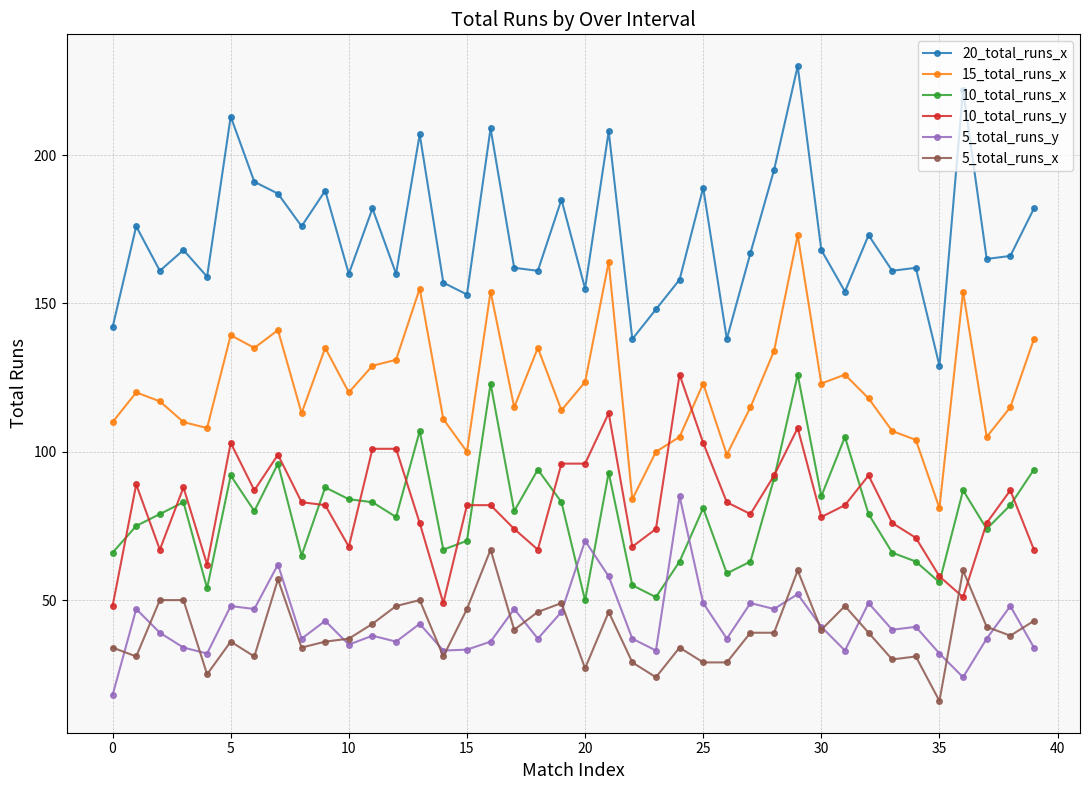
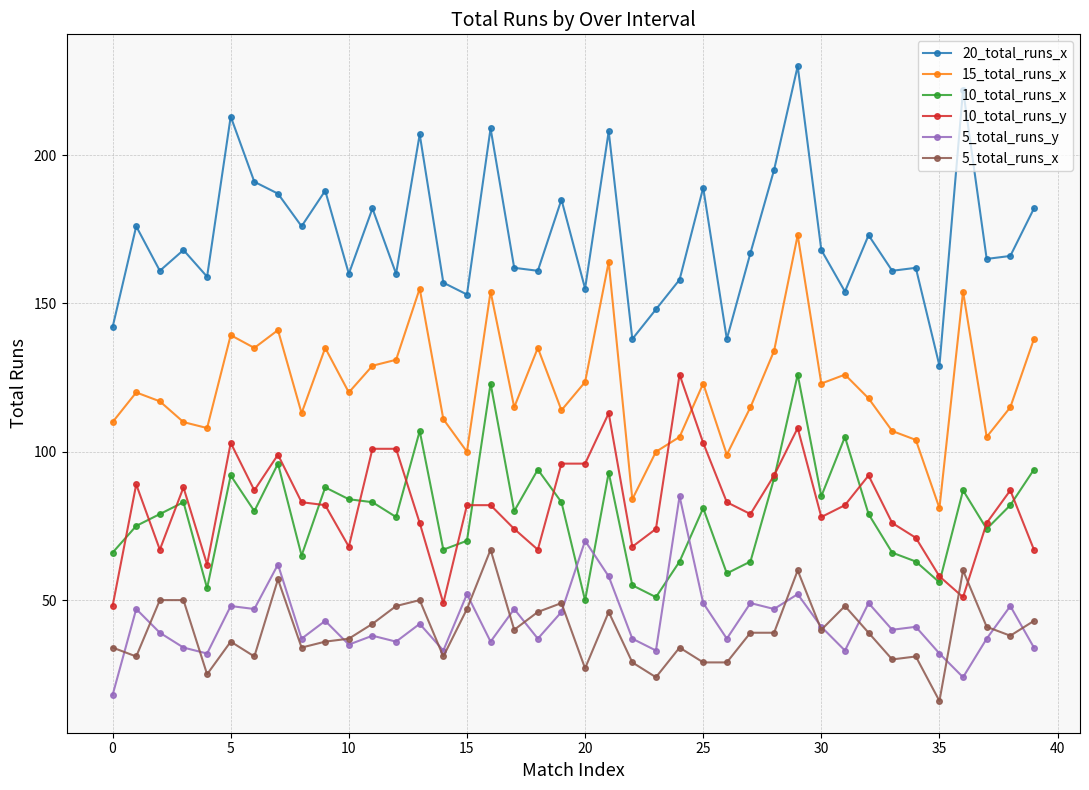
  {
    "20_total_runs_x": {
      "0": 142,
      "5": 213,
      "10": 160,
      "15": 153,
      "20": 155,
      "25": 189,
      "30": 168,
      "35": 129
    },
    "15_total_runs_x": {
      "0": 110,
      "5": 139,
      "10": 120,
      "15": 100,
      "20": 124,
      "25": 123,
      "30": 123,
      "35": 81
    },
    "10_total_runs_x": {
      "0": 66,
      "5": 92,
      "10": 84,
      "15": 70,
      "20": 50,
      "25": 81,
      "30": 85,
      "35": 56
    },
    "10_total_runs_y": {
      "0": 48,
      "5": 103,
      "10": 68,
      "15": 82,
      "20": 96,
      "25": 103,
      "30": 78,
      "35": 58
    },
    "5_total_runs_y": {
      "0": 18,
      "5": 48,
      "10": 35,
-     "15": 33,
+     "15": 52,
      "20": 70,
      "25": 49,
      "30": 41,
      "35": 32
    },
    "5_total_runs_x": {
      "0": 34,
      "5": 36,
      "10": 37,
      "15": 47,
      "20": 27,
      "25": 29,
      "30": 40,
      "35": 16
    }
  }
